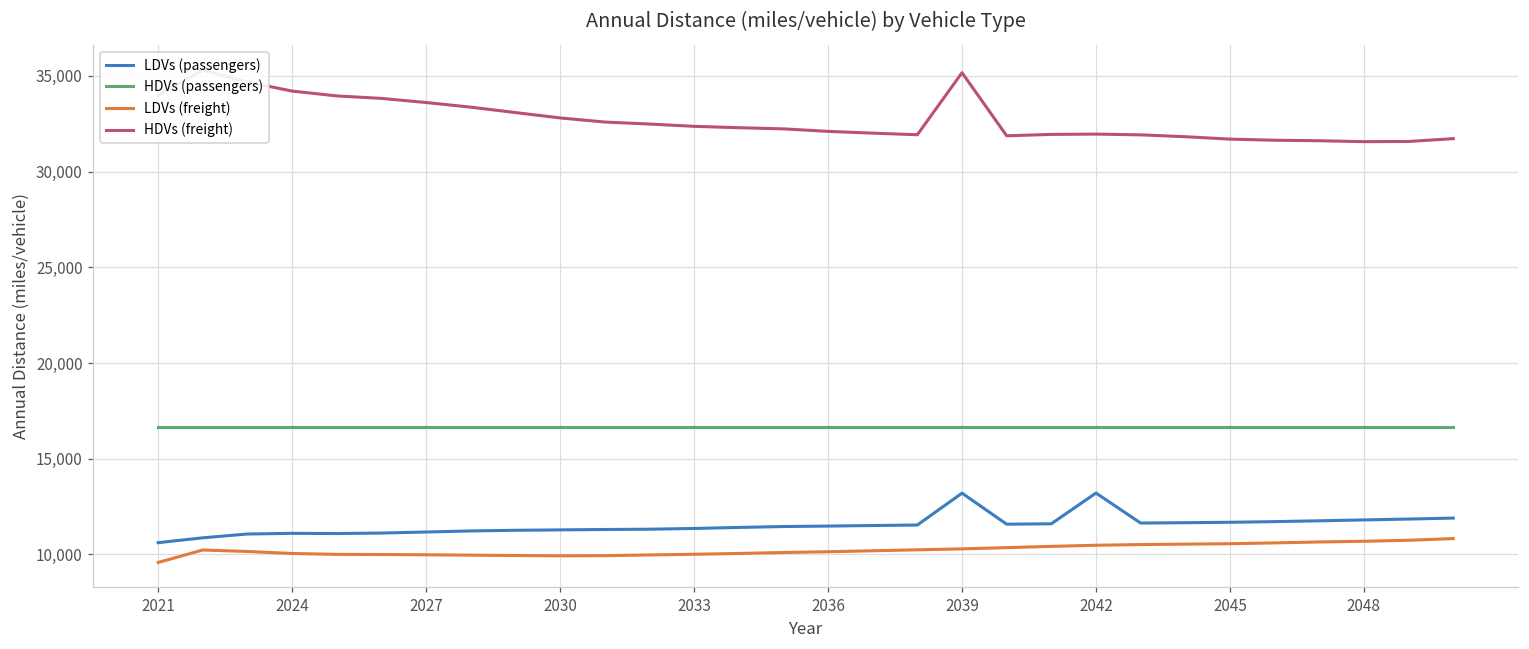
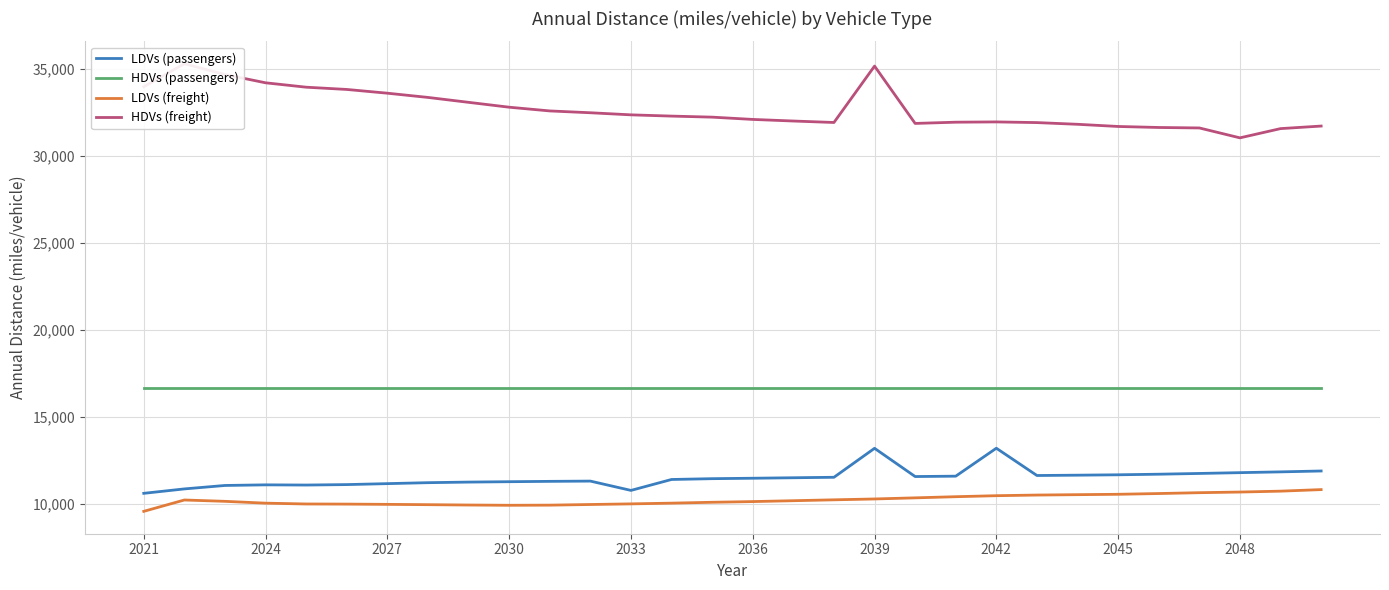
  {
    "LDVs (passengers)": {
      "2021": "10,600",
      "2024": "11,100",
      "2027": "11,200",
      "2030": "11,300",
-     "2033": "11,400",
+     "2033": "10,800",
      "2036": "11,500",
      "2039": "13,200",
      "2042": "13,200",
      "2045": "11,700",
      "2048": "11,800"
    },
    "HDVs (passengers)": {
      "2021": "16,700",
      "2024": "16,700",
      "2027": "16,700",
      "2030": "16,700",
      "2033": "16,700",
      "2036": "16,700",
      "2039": "16,700",
      "2042": "16,700",
      "2045": "16,700",
      "2048": "16,700"
    },
    "LDVs (freight)": {
      "2021": "9,600",
      "2024": "10,100",
      "2027": "10,000",
      "2030": "9,900",
      "2033": "10,000",
      "2036": "10,100",
      "2039": "10,300",
      "2042": "10,500",
      "2045": "10,600",
      "2048": "10,700"
    },
    "HDVs (freight)": {
      "2024": "34,200",
      "2027": "33,600",
      "2030": "32,800",
      "2033": "32,400",
      "2036": "32,100",
      "2039": "35,200",
      "2042": "32,000",
      "2045": "31,700",
-     "2048": "31,600"
+     "2048": "31,000"
    }
  }
